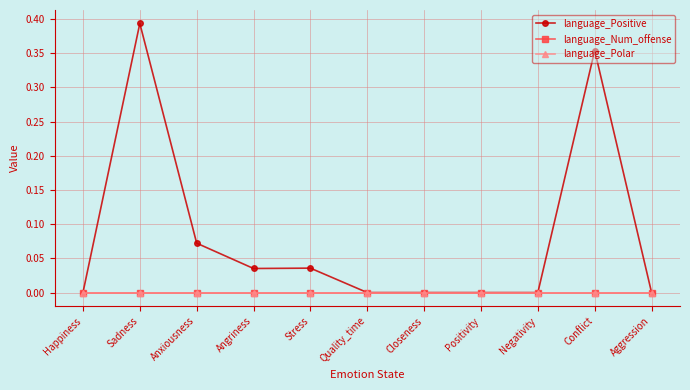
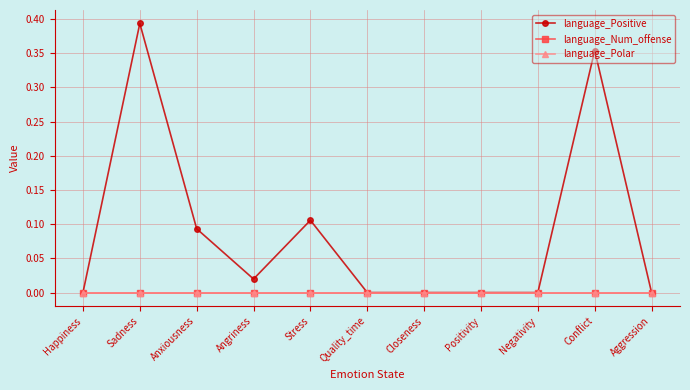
  {
    "language_Positive": {
      "Sadness": 0.39,
-     "Anxiousness": 0.07,
-     "Angriness": 0.04,
-     "Stress": 0.04
+     "Anxiousness": 0.09,
+     "Angriness": 0.02,
+     "Stress": 0.11
    },
    "language_Polar": {
      "Sadness": 0.00,
      "Anxiousness": 0.00,
      "Angriness": 0.00,
      "Stress": 0.00,
      "Conflict": 0.00
    }
  }
